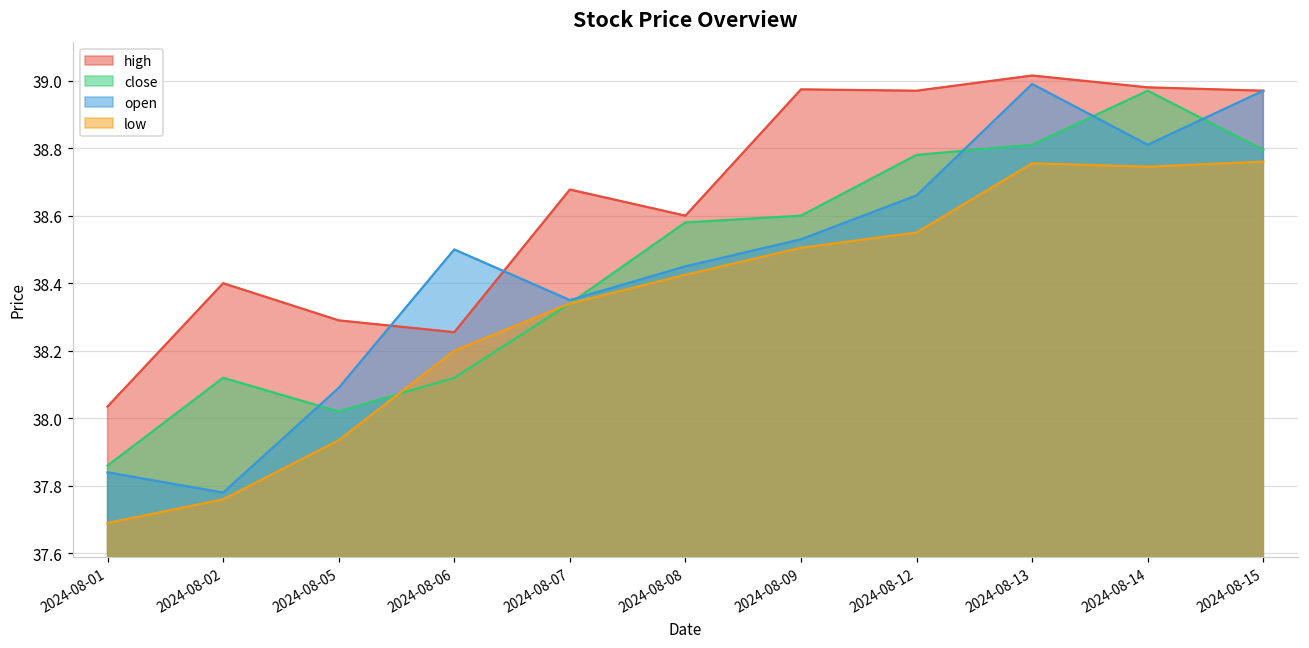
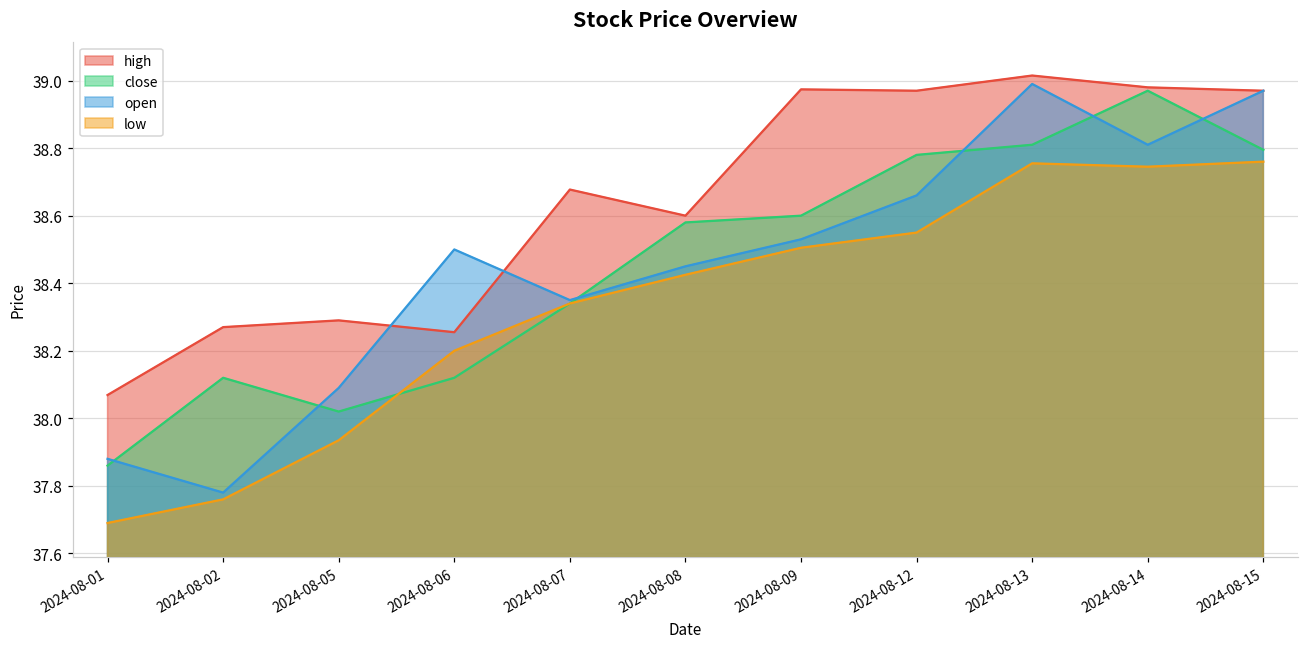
  {
    "high": {
-     "2024-08-01": 38.04,
-     "2024-08-02": 38.40,
+     "2024-08-01": 38.07,
+     "2024-08-02": 38.27,
      "2024-08-05": 38.29,
      "2024-08-06": 38.26,
      "2024-08-07": 38.68,
      "2024-08-08": 38.60,
      "2024-08-09": 38.97,
      "2024-08-12": 38.97,
      "2024-08-13": 39.02,
      "2024-08-14": 38.98
    },
    "close": {
      "2024-08-01": 37.86,
      "2024-08-02": 38.12,
      "2024-08-05": 38.02,
      "2024-08-06": 38.12,
      "2024-08-08": 38.58,
      "2024-08-09": 38.60,
      "2024-08-12": 38.78,
      "2024-08-13": 38.81,
      "2024-08-14": 38.97,
      "2024-08-15": 38.80
    },
    "open": {
-     "2024-08-01": 37.84,
+     "2024-08-01": 37.88,
      "2024-08-02": 37.78,
      "2024-08-05": 38.09,
      "2024-08-06": 38.50,
      "2024-08-07": 38.35,
      "2024-08-08": 38.45,
      "2024-08-09": 38.53,
      "2024-08-12": 38.66,
      "2024-08-13": 38.99,
      "2024-08-14": 38.81
    },
    "low": {
      "2024-08-01": 37.69,
      "2024-08-02": 37.76,
      "2024-08-05": 37.94,
      "2024-08-06": 38.20,
      "2024-08-08": 38.43,
      "2024-08-09": 38.51,
      "2024-08-12": 38.55,
      "2024-08-13": 38.76,
      "2024-08-14": 38.75,
      "2024-08-15": 38.76
    }
  }
